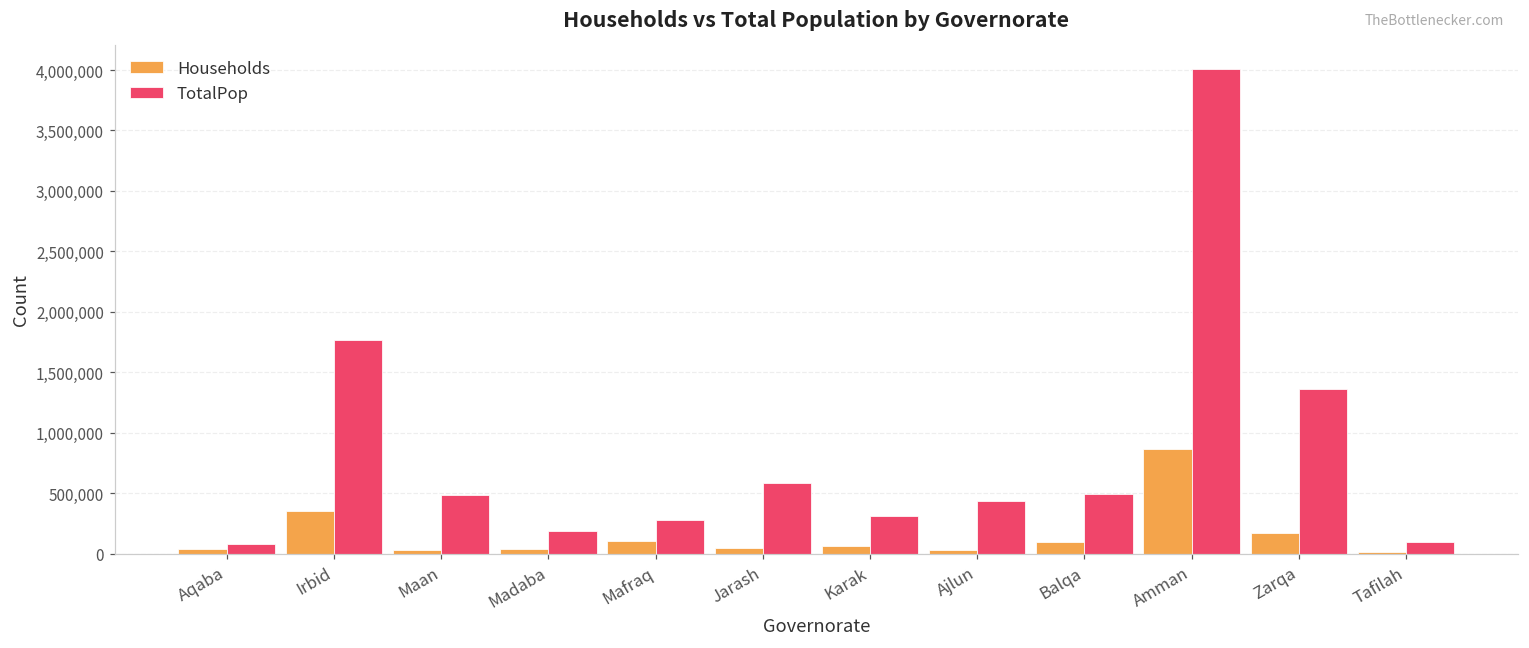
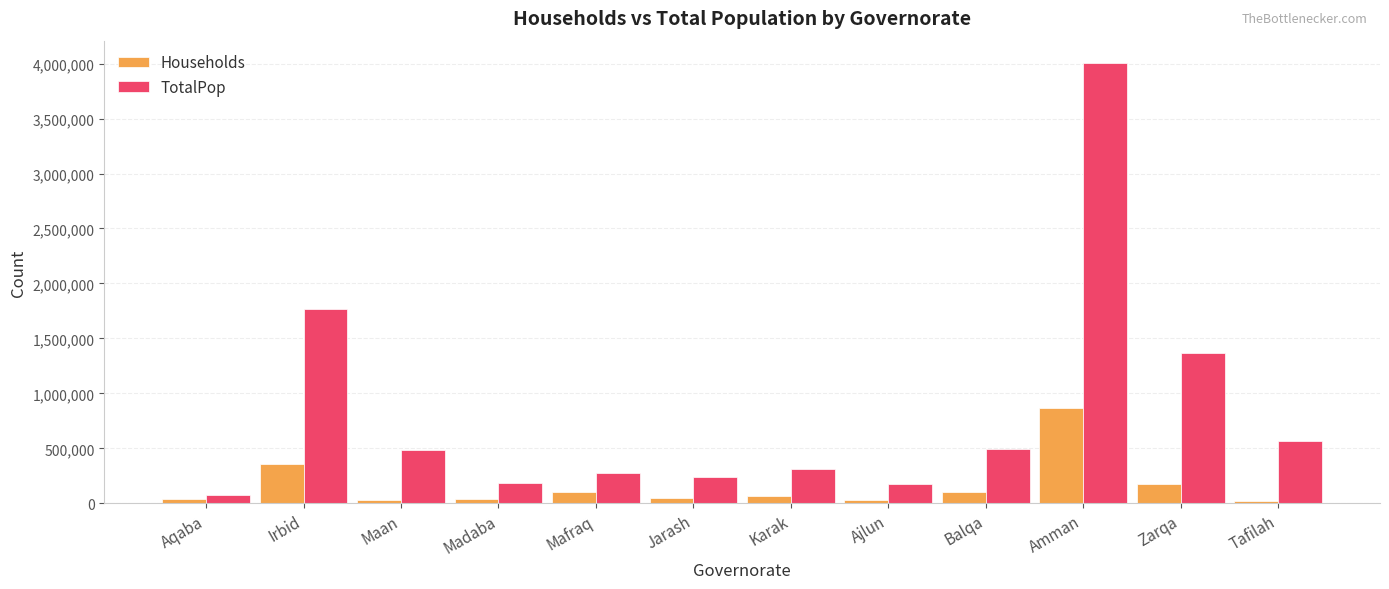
  {
    "Households": {
      "Aqaba": "40,000",
      "Irbid": "360,000",
      "Maan": "30,000",
      "Madaba": "40,000",
      "Mafraq": "110,000",
      "Jarash": "50,000",
      "Karak": "60,000",
      "Ajlun": "30,000",
      "Balqa": "100,000",
      "Amman": "870,000",
      "Zarqa": "180,000"
    },
    "TotalPop": {
      "Aqaba": "80,000",
      "Irbid": "1,770,000",
      "Maan": "490,000",
      "Madaba": "190,000",
      "Mafraq": "280,000",
-     "Jarash": "580,000",
+     "Jarash": "240,000",
      "Karak": "320,000",
-     "Ajlun": "440,000",
+     "Ajlun": "180,000",
      "Balqa": "490,000",
      "Amman": "4,010,000",
      "Zarqa": "1,360,000",
-     "Tafilah": "100,000"
+     "Tafilah": "570,000"
    }
  }
